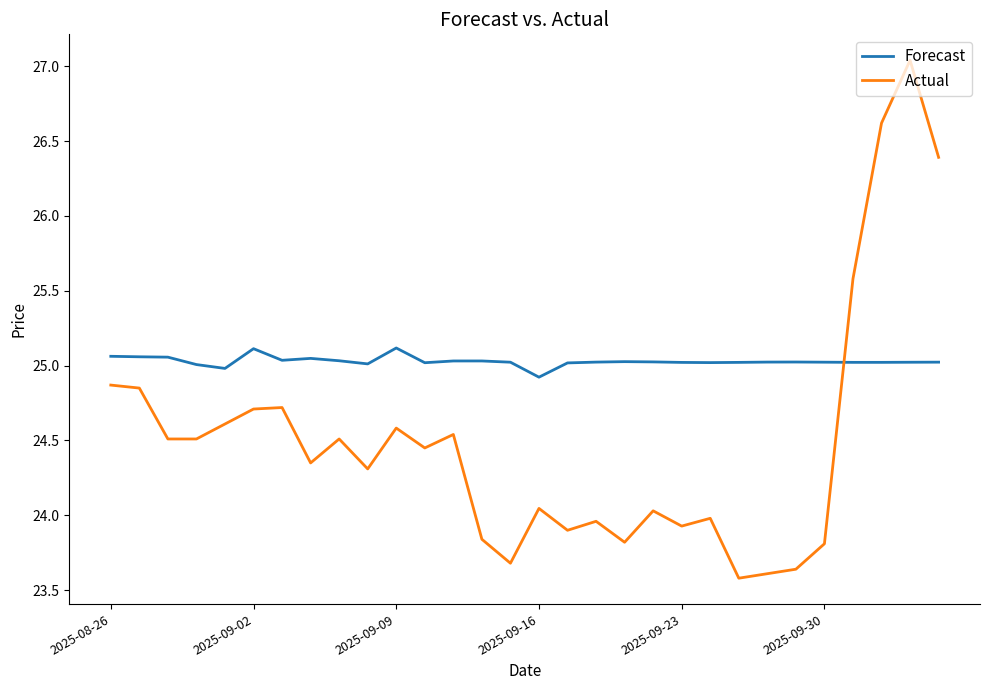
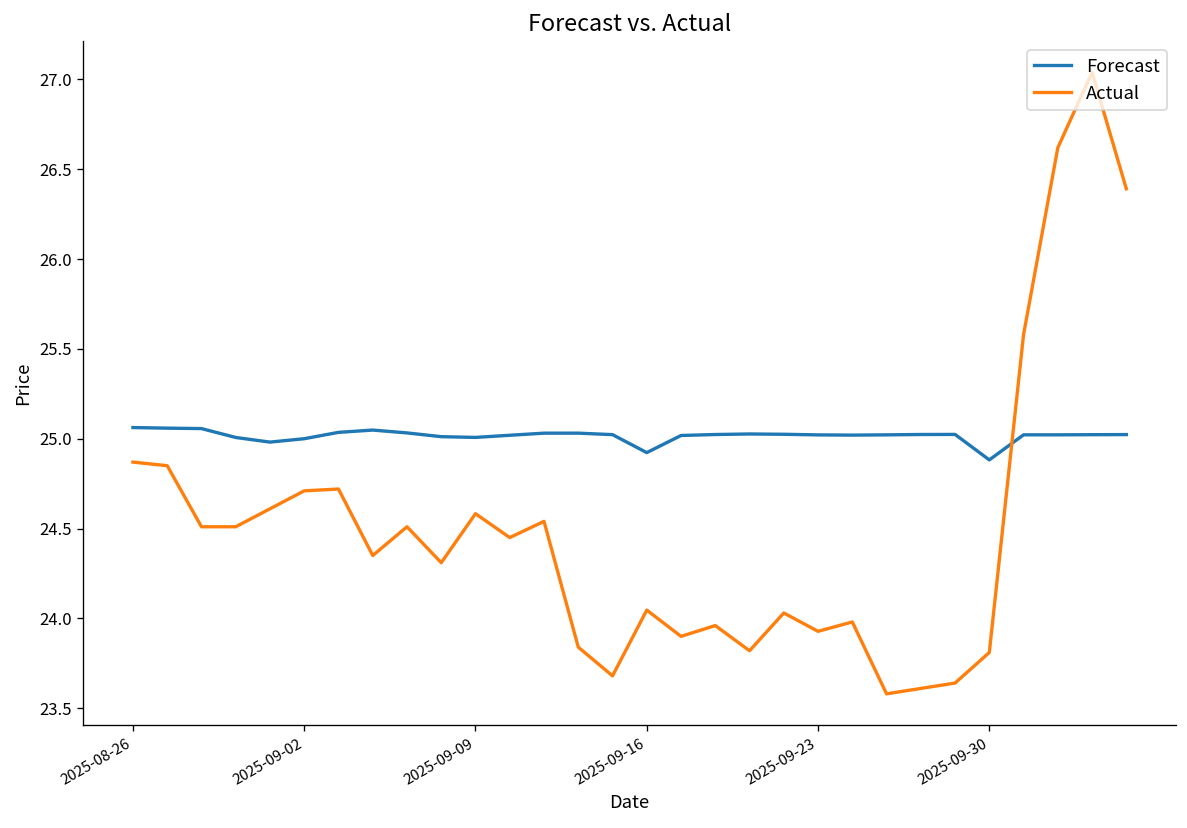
  {
    "Forecast": {
      "2025-08-26": 25.06,
-     "2025-09-02": 25.11,
-     "2025-09-09": 25.12,
+     "2025-09-02": 25.00,
+     "2025-09-09": 25.01,
      "2025-09-16": 24.92,
      "2025-09-23": 25.02,
-     "2025-09-30": 25.02
+     "2025-09-30": 24.88
    },
    "Actual": {
      "2025-08-26": 24.87,
      "2025-09-02": 24.71,
      "2025-09-09": 24.58,
      "2025-09-16": 24.05,
      "2025-09-23": 23.93,
      "2025-09-30": 23.81
    }
  }
